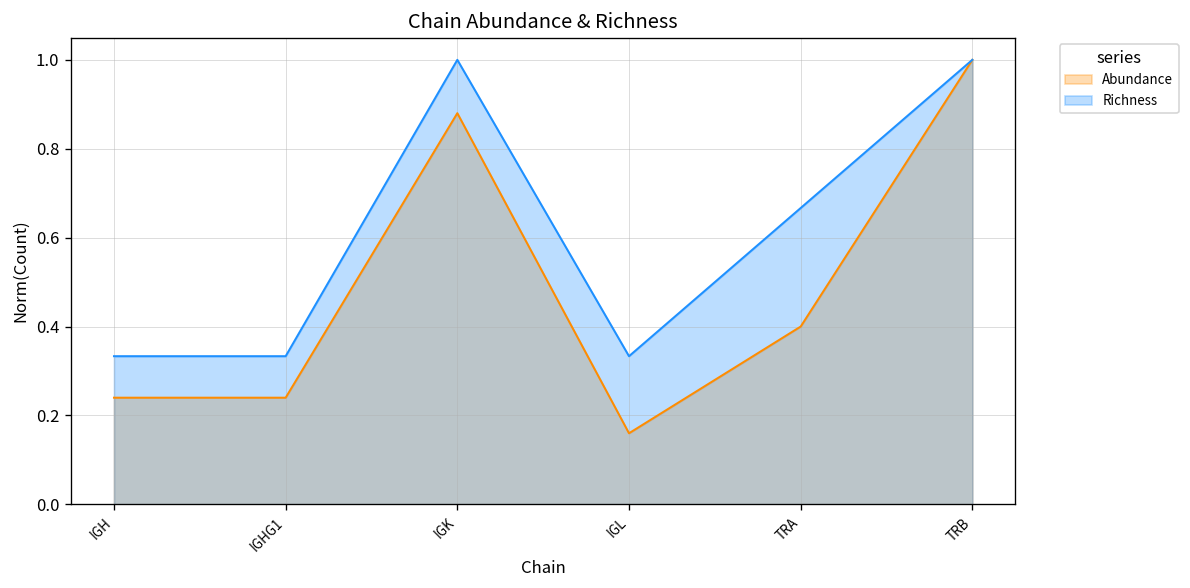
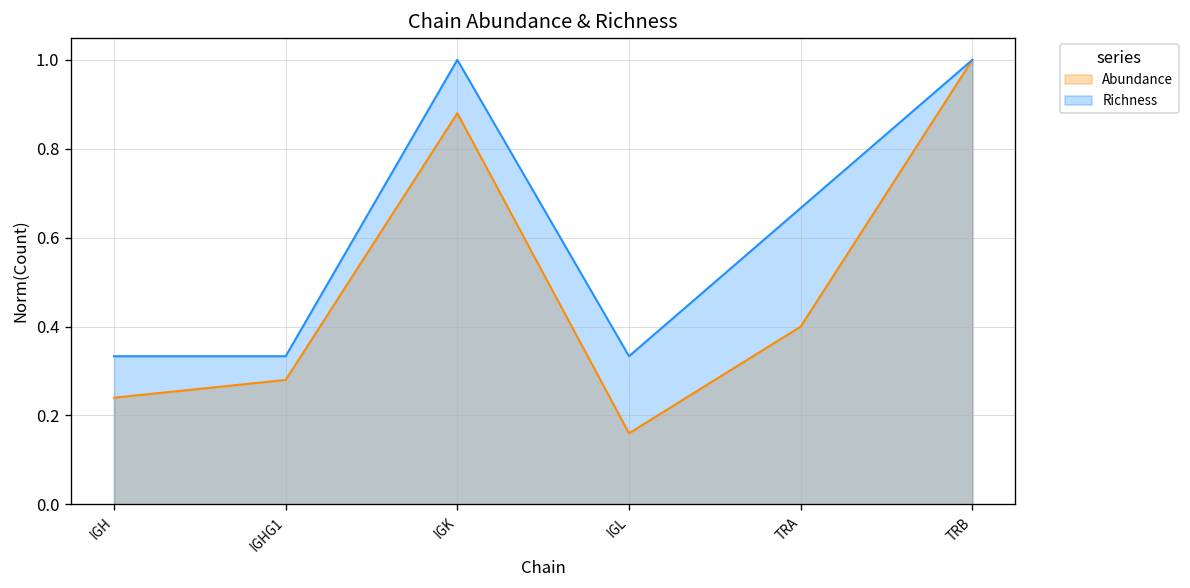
  {
    "Abundance": {
      "IGH": 0.24,
-     "IGHG1": 0.24,
+     "IGHG1": 0.28,
      "IGK": 0.88,
      "IGL": 0.16,
      "TRA": 0.40
    },
    "Richness": {
      "IGH": 0.33,
      "IGHG1": 0.33,
      "IGK": 1.00,
      "IGL": 0.33,
      "TRA": 0.67
    }
  }
